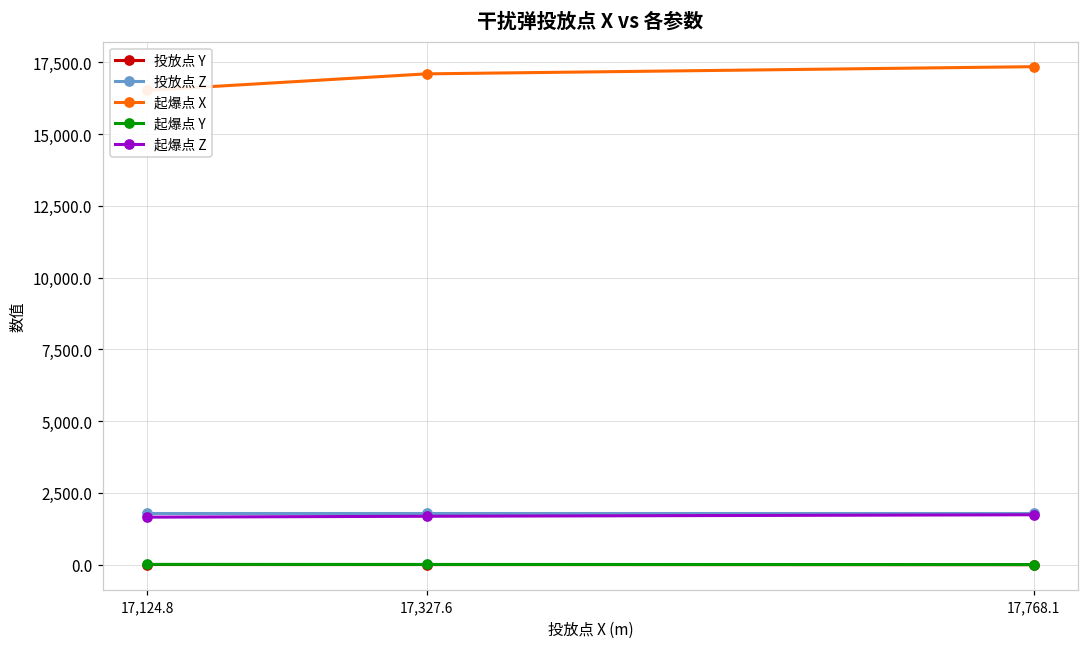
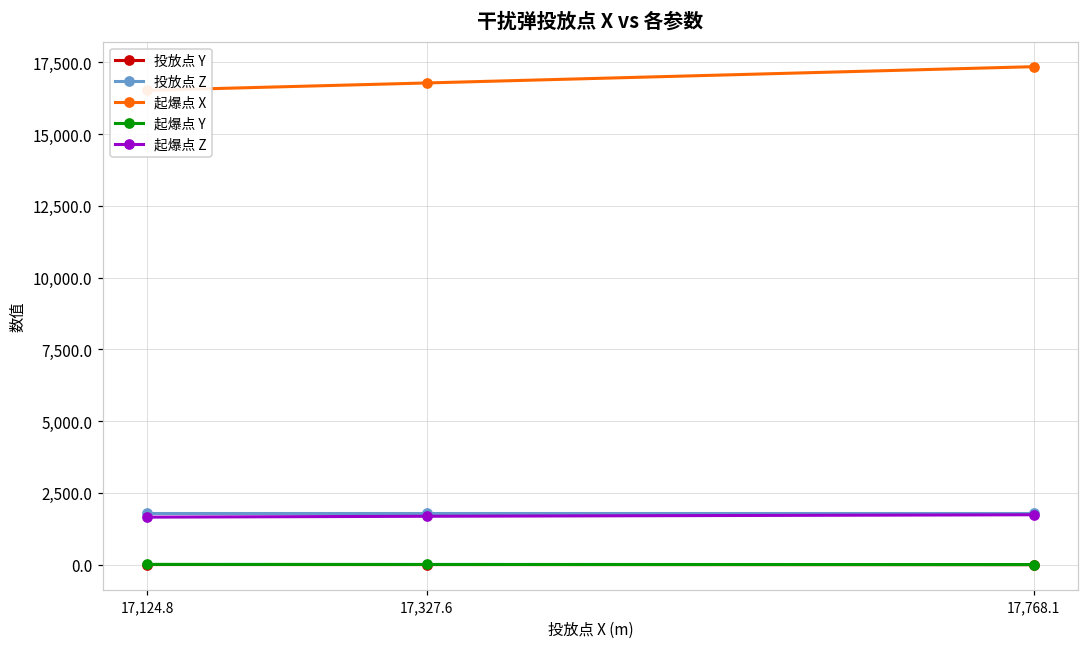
  {
    "起爆点 Y": {
      "17,124.8": "0",
      "17,327.6": "0",
      "17,768.1": "0"
    },
    "投放点 Z": {
      "17,124.8": "1,800",
      "17,327.6": "1,800"
    },
    "起爆点 X": {
-     "17,327.6": "17,100",
+     "17,327.6": "16,800",
      "17,768.1": "17,300"
    },
    "起爆点 Z": {
      "17,124.8": "1,700",
      "17,327.6": "1,700"
    }
  }
